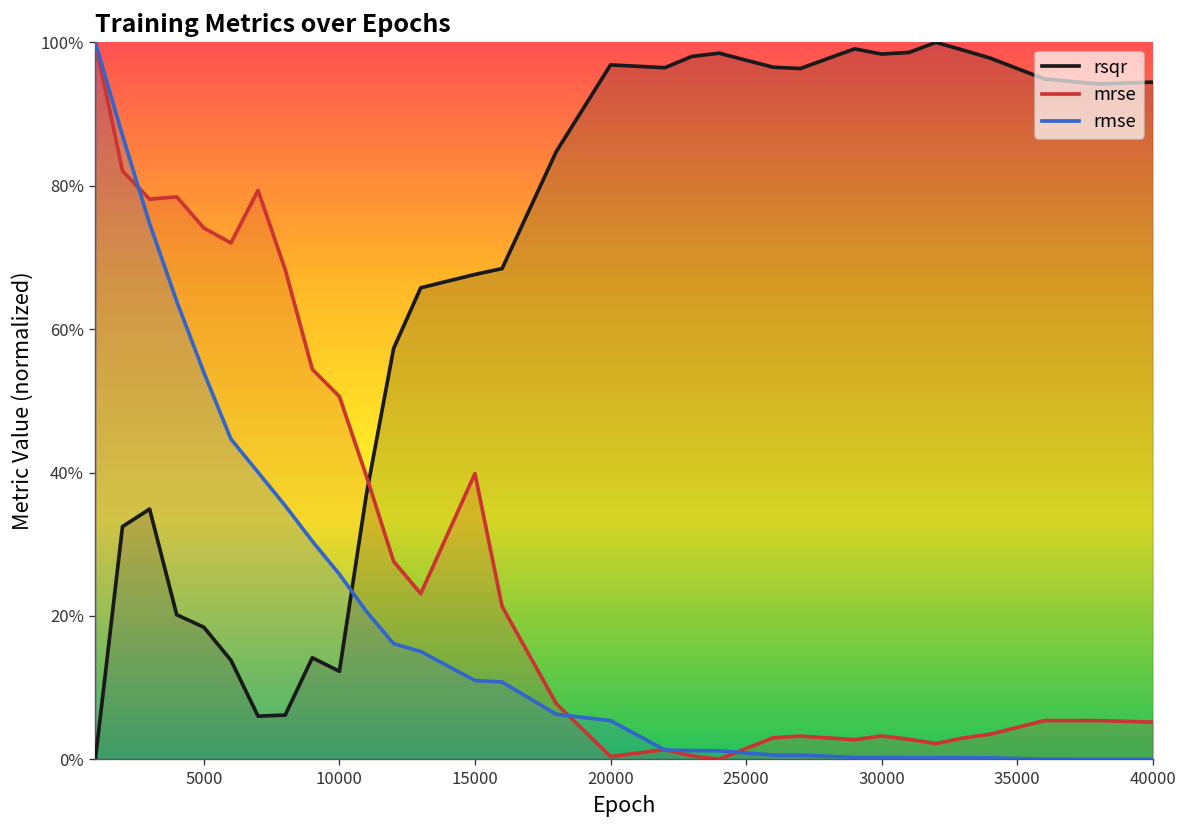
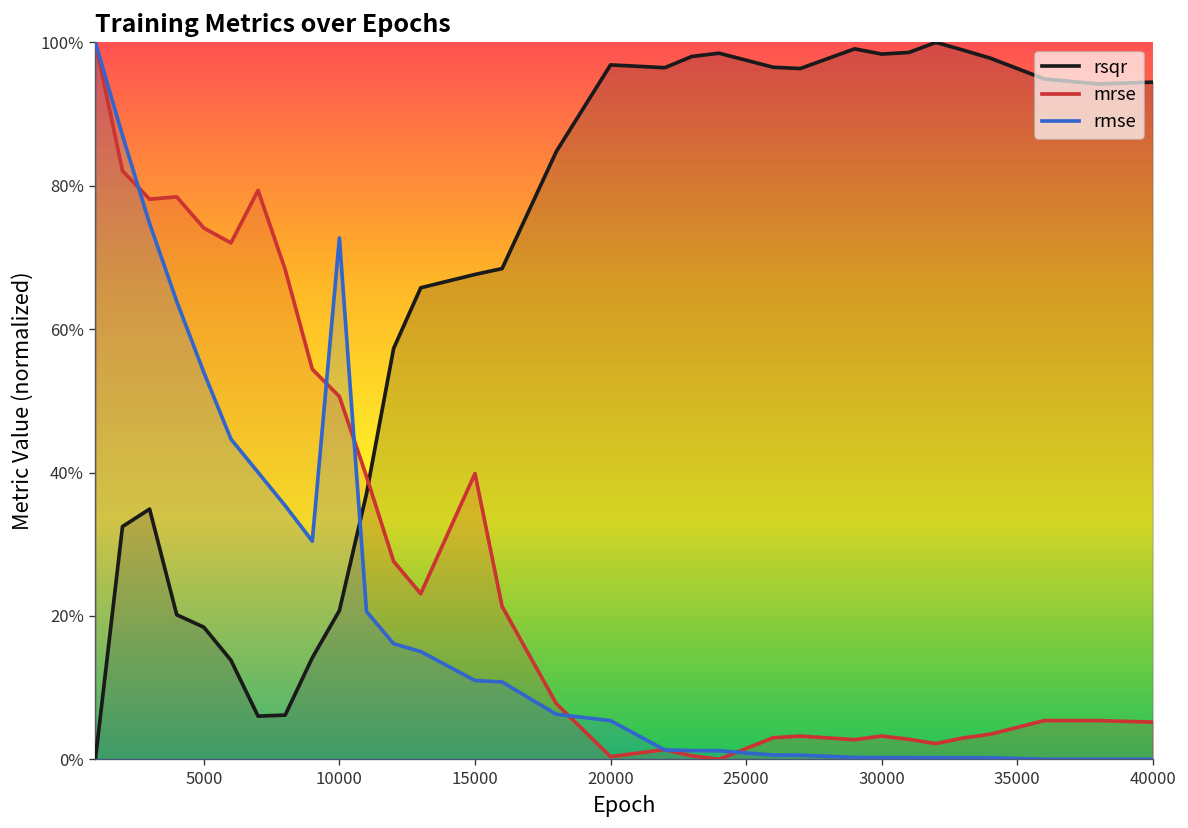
  {
    "rsqr": {
      "5000": "18%",
-     "10000": "12%",
+     "10000": "21%",
      "15000": "68%",
      "20000": "97%",
      "30000": "98%",
      "40000": "94%"
    },
    "mrse": {
      "5000": "74%",
      "10000": "51%",
      "15000": "40%",
      "20000": "0%",
      "30000": "3%",
      "40000": "5%"
    },
    "rmse": {
      "5000": "54%",
-     "10000": "26%",
+     "10000": "73%",
      "15000": "11%",
      "20000": "5%",
      "30000": "0%",
      "40000": "0%"
    }
  }
